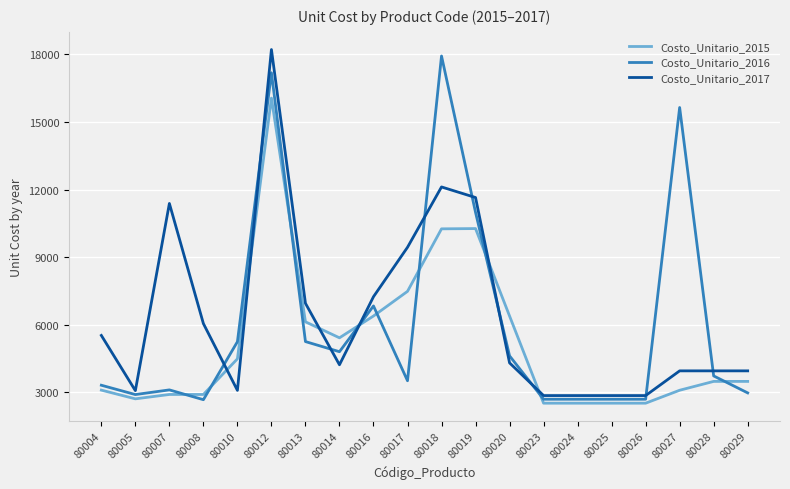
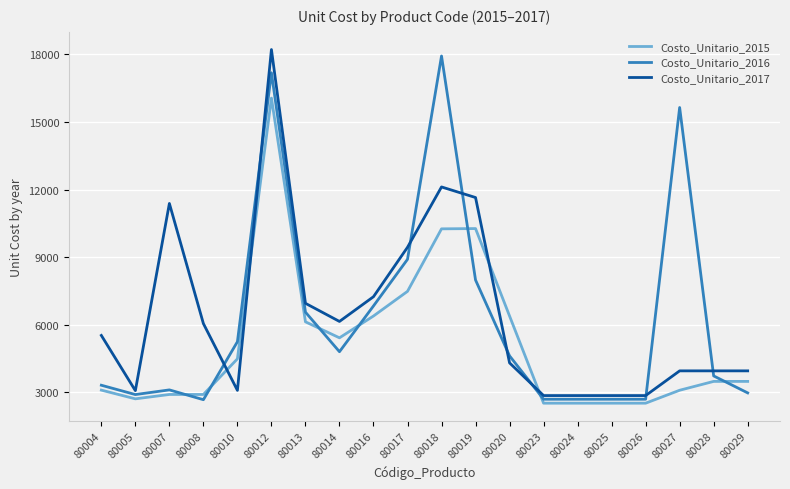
  {
    "Costo_Unitario_2015": {
      "80004": 3100,
      "80005": 2700,
      "80007": 2900,
      "80008": 2900,
      "80010": 4500,
      "80012": 16100,
      "80013": 6100,
      "80014": 5400,
      "80016": 6400,
      "80017": 7500,
      "80018": 10300,
      "80019": 10300,
      "80020": 6400,
      "80023": 2500,
      "80024": 2500,
      "80025": 2500,
      "80026": 2500,
      "80027": 3100,
      "80028": 3500,
      "80029": 3500
    },
    "Costo_Unitario_2016": {
      "80004": 3300,
      "80005": 2900,
      "80007": 3100,
      "80008": 2700,
      "80010": 5200,
      "80012": 17200,
-     "80013": 5300,
+     "80013": 6600,
      "80014": 4800,
      "80016": 6800,
-     "80017": 3500,
+     "80017": 8900,
      "80018": 17900,
-     "80019": 11000,
+     "80019": 8000,
      "80020": 4600,
      "80023": 2700,
      "80024": 2700,
      "80025": 2700,
      "80026": 2700,
      "80027": 15600,
      "80028": 3700,
      "80029": 3000
    },
    "Costo_Unitario_2017": {
      "80004": 5500,
      "80005": 3100,
      "80007": 11400,
      "80008": 6000,
      "80010": 3100,
      "80012": 18200,
      "80013": 7000,
-     "80014": 4200,
+     "80014": 6100,
      "80016": 7200,
      "80017": 9400,
      "80018": 12100,
      "80019": 11600,
      "80020": 4300,
      "80023": 2900,
      "80024": 2900,
      "80025": 2900,
      "80026": 2900,
      "80027": 4000,
      "80028": 4000,
      "80029": 4000
    }
  }
